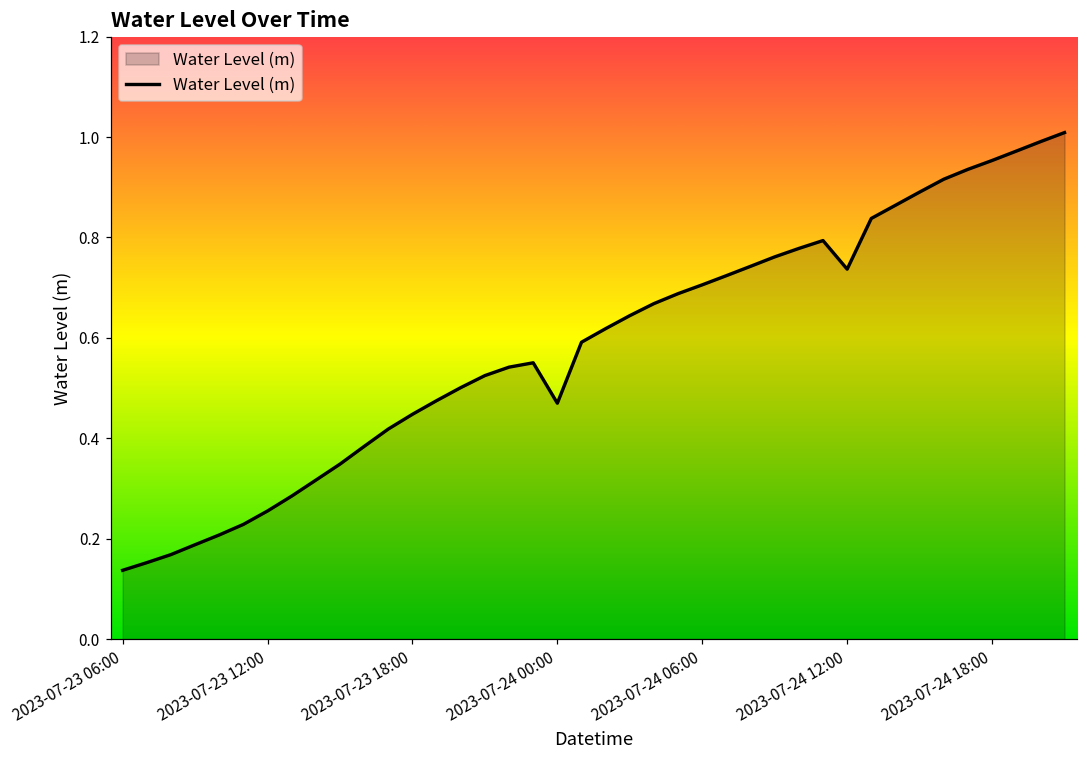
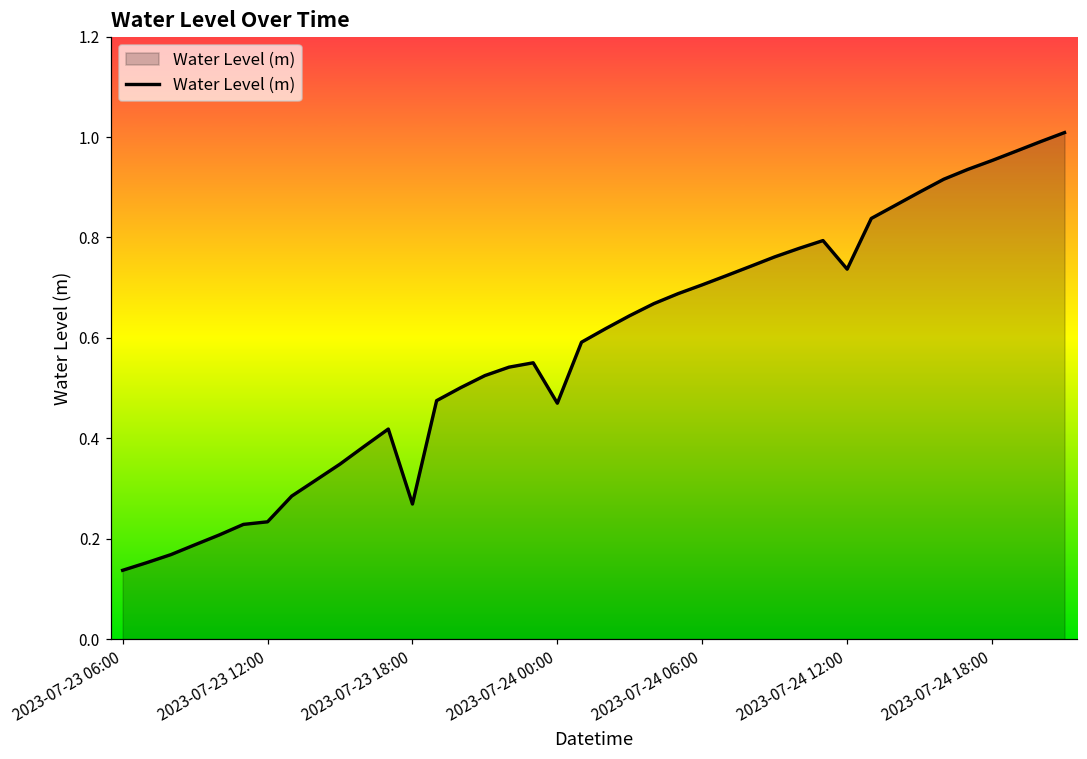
  {
    "2023-07-23 06:00": 0.14,
-   "2023-07-23 12:00": 0.26,
-   "2023-07-23 18:00": 0.45,
+   "2023-07-23 12:00": 0.23,
+   "2023-07-23 18:00": 0.27,
    "2023-07-24 00:00": 0.47,
    "2023-07-24 06:00": 0.71,
    "2023-07-24 12:00": 0.74,
    "2023-07-24 18:00": 0.95
  }
